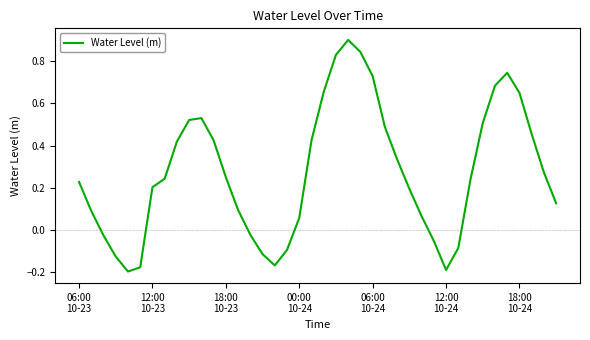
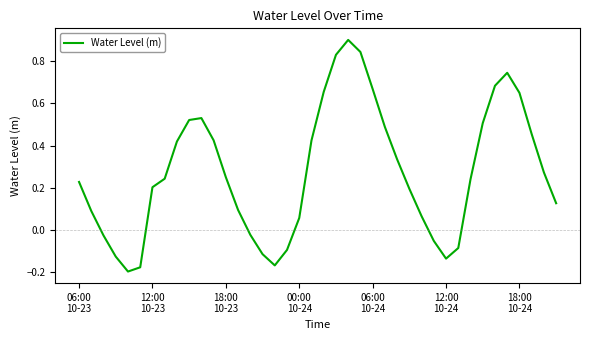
  {
    "06:00 10-23": 0.23,
    "12:00 10-23": 0.20,
    "18:00 10-23": 0.25,
    "00:00 10-24": 0.06,
-   "06:00 10-24": 0.73,
-   "12:00 10-24": -0.19,
+   "06:00 10-24": 0.67,
+   "12:00 10-24": -0.14,
    "18:00 10-24": 0.65
  }
